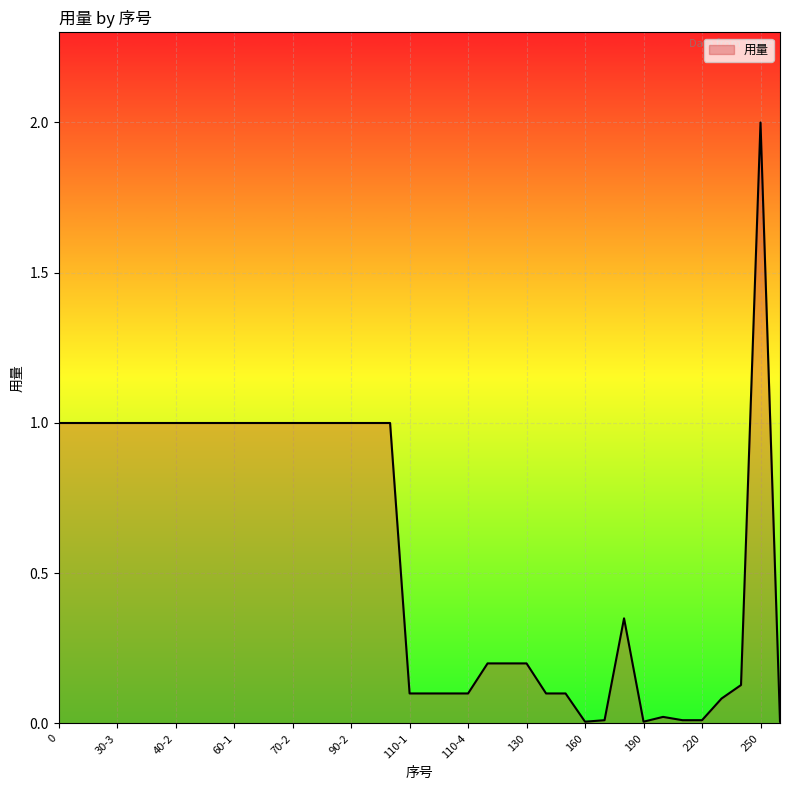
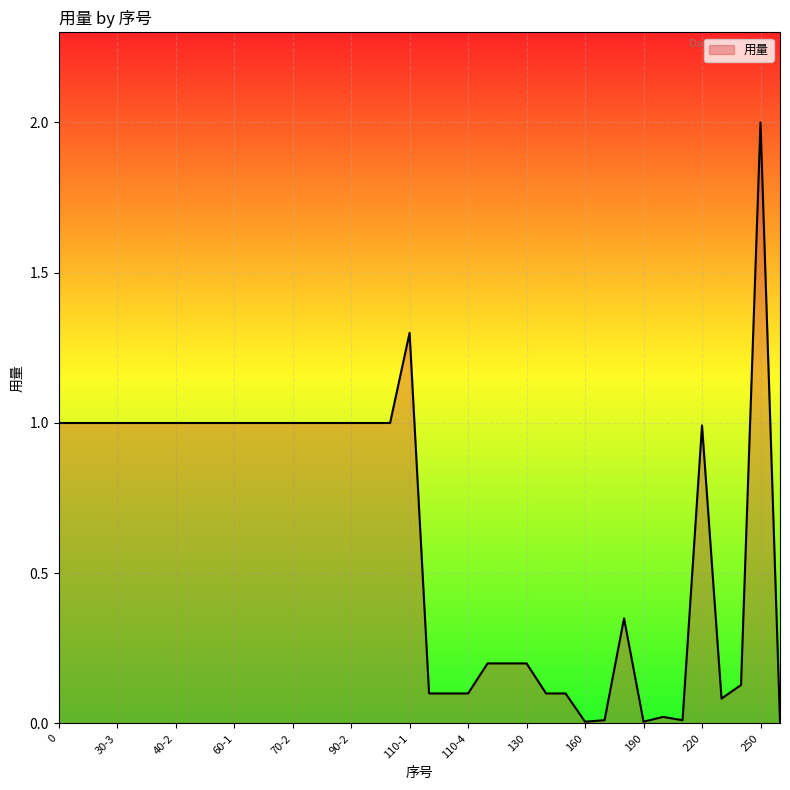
  {
    "0": 1.00,
    "30-3": 1.00,
    "40-2": 1.00,
    "60-1": 1.00,
    "70-2": 1.00,
    "90-2": 1.00,
-   "110-1": 0.1,
+   "110-1": 1.3,
    "110-4": 0.10,
    "130": 0.20,
    "160": 0.01,
    "190": 0.01,
-   "220": 0.01,
+   "220": 0.99,
    "250": 2.00
  }
